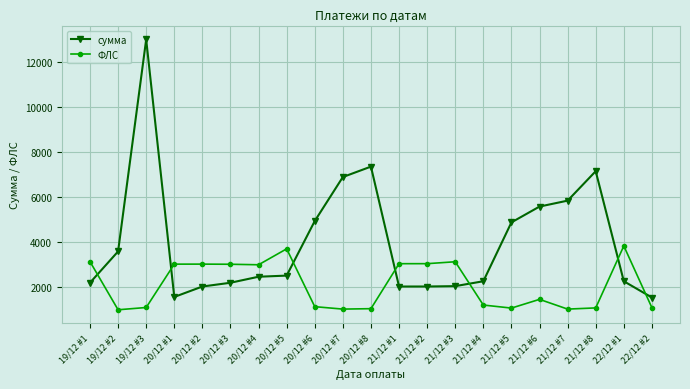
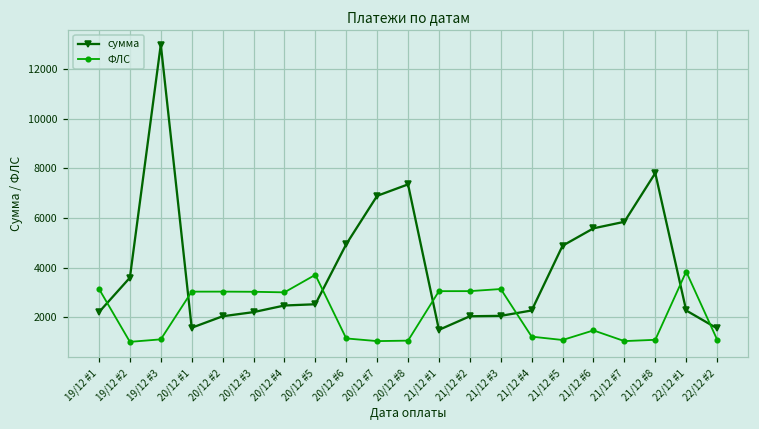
  {
    "сумма": {
      "19/12 #1": 2200,
      "19/12 #2": 3600,
      "19/12 #3": 13000,
      "20/12 #1": 1600,
      "20/12 #2": 2000,
      "20/12 #3": 2200,
      "20/12 #4": 2500,
      "20/12 #5": 2500,
      "20/12 #6": 4900,
      "20/12 #7": 6900,
      "20/12 #8": 7400,
-     "21/12 #1": 2000,
+     "21/12 #1": 1500,
      "21/12 #2": 2000,
      "21/12 #3": 2100,
      "21/12 #4": 2300,
      "21/12 #5": 4900,
      "21/12 #6": 5600,
      "21/12 #7": 5800,
-     "21/12 #8": 7200,
+     "21/12 #8": 7800,
      "22/12 #1": 2300,
      "22/12 #2": 1500
    },
    "ФЛС": {
      "19/12 #1": 3100,
      "19/12 #2": 1000,
      "19/12 #3": 1100,
      "20/12 #1": 3000,
      "20/12 #2": 3000,
      "20/12 #3": 3000,
      "20/12 #4": 3000,
      "20/12 #5": 3700,
      "20/12 #6": 1100,
      "20/12 #7": 1000,
      "20/12 #8": 1100,
      "21/12 #1": 3100,
      "21/12 #2": 3100,
      "21/12 #3": 3100,
      "21/12 #4": 1200,
      "21/12 #5": 1100,
      "21/12 #6": 1500,
      "21/12 #7": 1000,
      "21/12 #8": 1100,
      "22/12 #1": 3800,
      "22/12 #2": 1100
    }
  }
